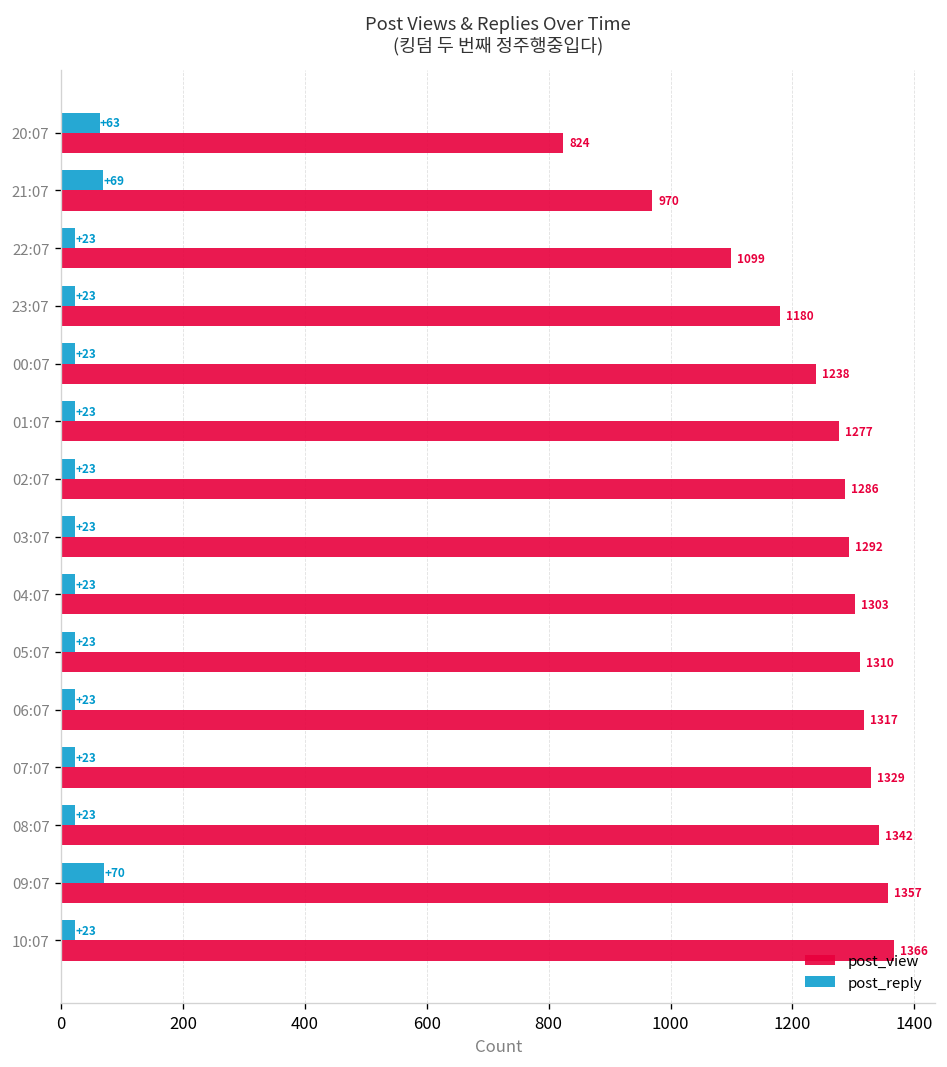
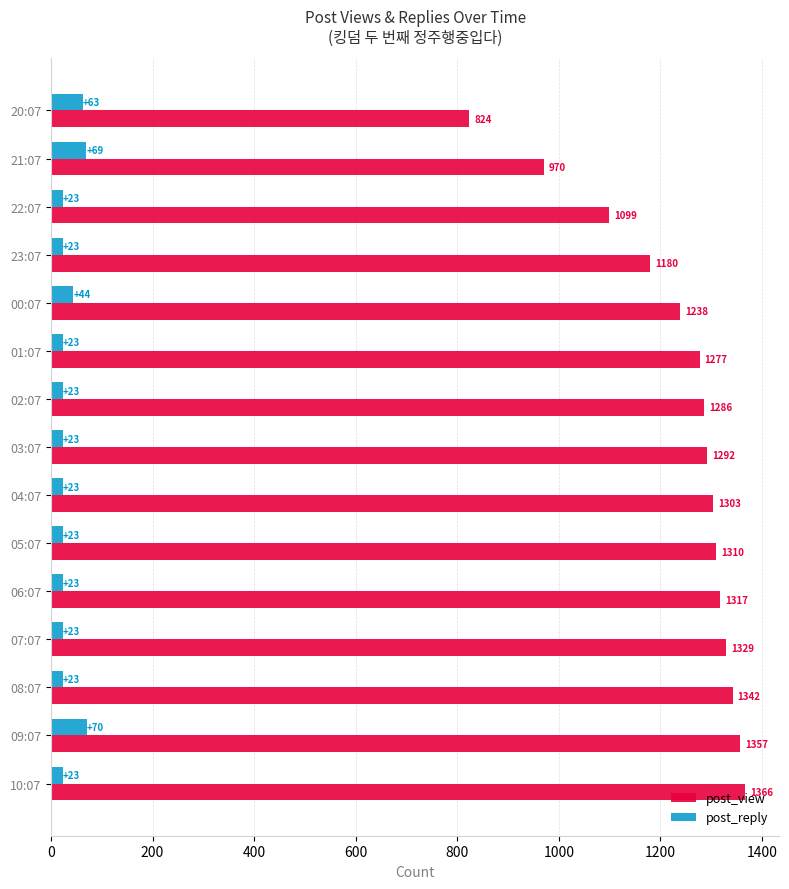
  {
    "post_view": {
      "20:07": "824",
      "21:07": "970",
      "22:07": "1099",
      "23:07": "1180",
      "00:07": "1238",
      "01:07": "1277",
      "02:07": "1286",
      "03:07": "1292",
      "04:07": "1303",
      "05:07": "1310",
      "06:07": "1317",
      "07:07": "1329",
      "08:07": "1342",
      "09:07": "1357",
      "10:07": "1366"
    },
    "post_reply": {
      "20:07": "+63",
      "21:07": "+69",
      "22:07": "+23",
      "23:07": "+23",
-     "00:07": "+23",
+     "00:07": "+44",
      "01:07": "+23",
      "02:07": "+23",
      "03:07": "+23",
      "04:07": "+23",
      "05:07": "+23",
      "06:07": "+23",
      "07:07": "+23",
      "08:07": "+23",
      "09:07": "+70",
      "10:07": "+23"
    }
  }
